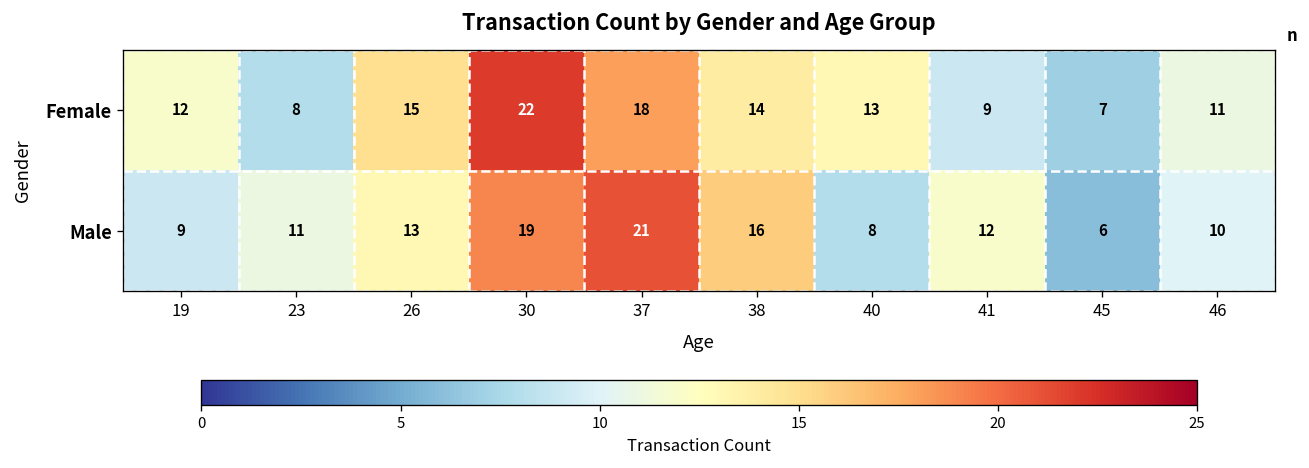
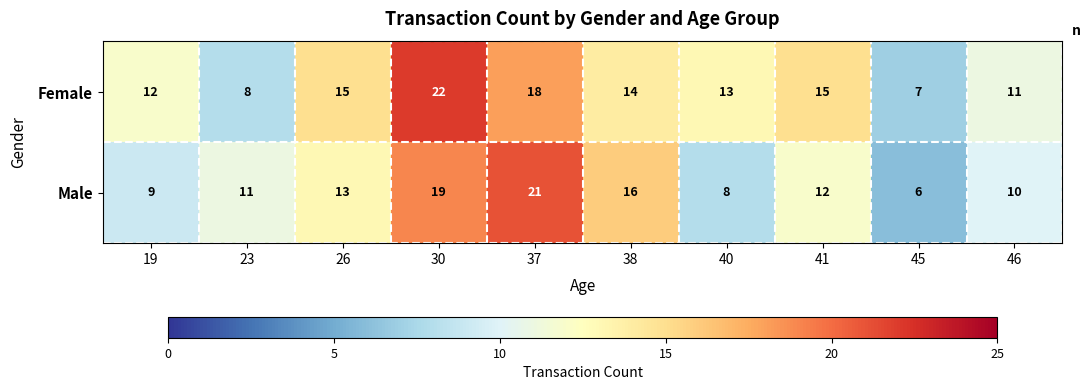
  {
    "Female": {
      "19": 12,
      "23": 8,
      "26": 15,
      "30": 22,
      "37": 18,
      "38": 14,
      "40": 13,
-     "41": 9,
+     "41": 15,
      "45": 7,
      "46": 11
    },
    "Male": {
      "19": 9,
      "23": 11,
      "26": 13,
      "30": 19,
      "37": 21,
      "38": 16,
      "40": 8,
      "41": 12,
      "45": 6,
      "46": 10
    }
  }
